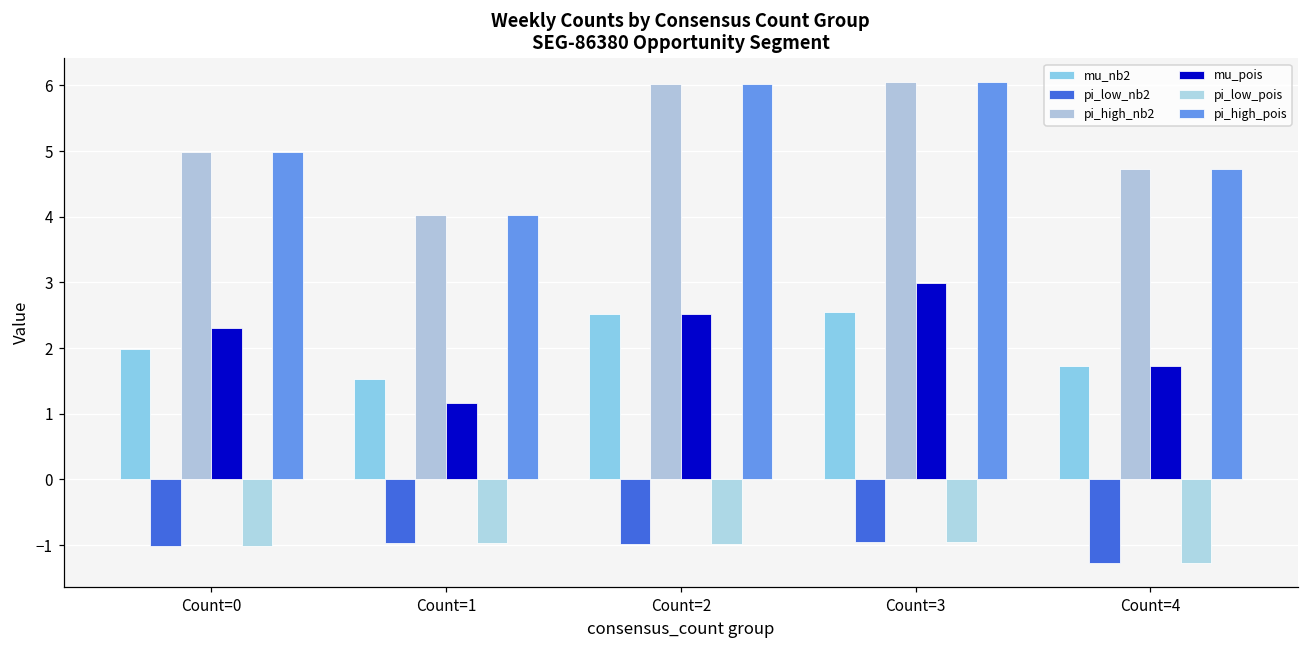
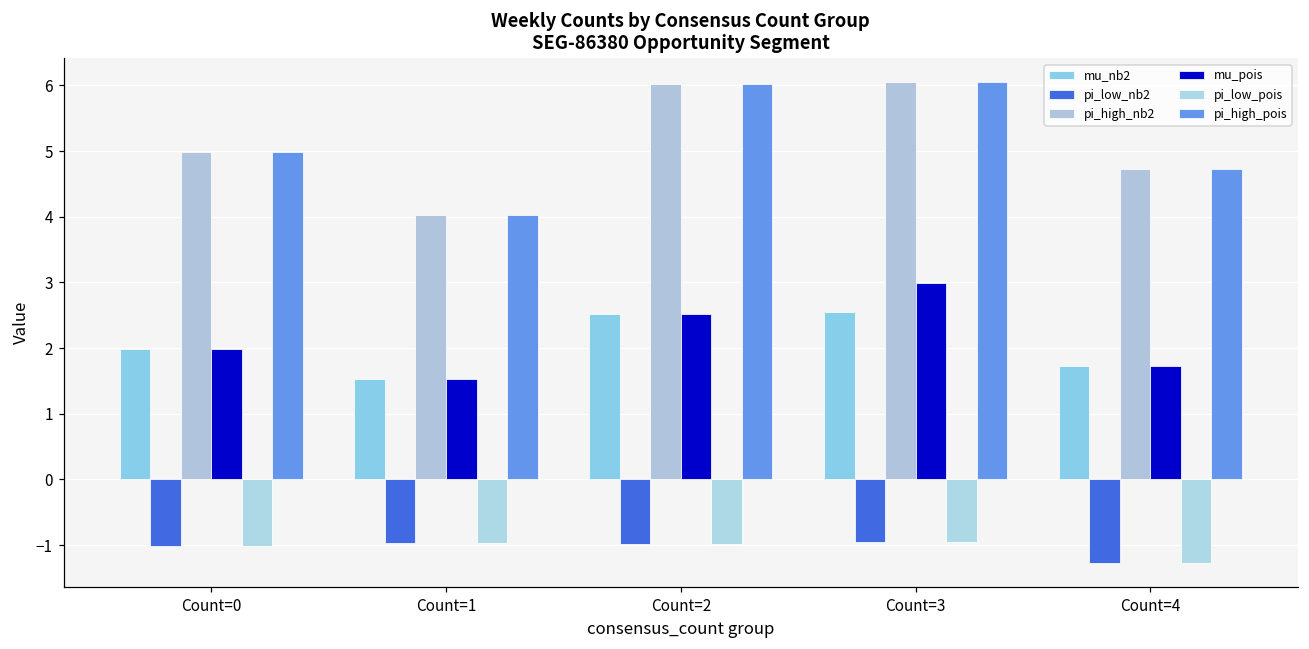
  {
    "mu_pois": {
-     "Count=0": 2.3,
-     "Count=1": 1.2,
+     "Count=0": 2.0,
+     "Count=1": 1.5,
      "Count=2": 2.5,
      "Count=3": 3.0,
      "Count=4": 1.7
    }
  }
